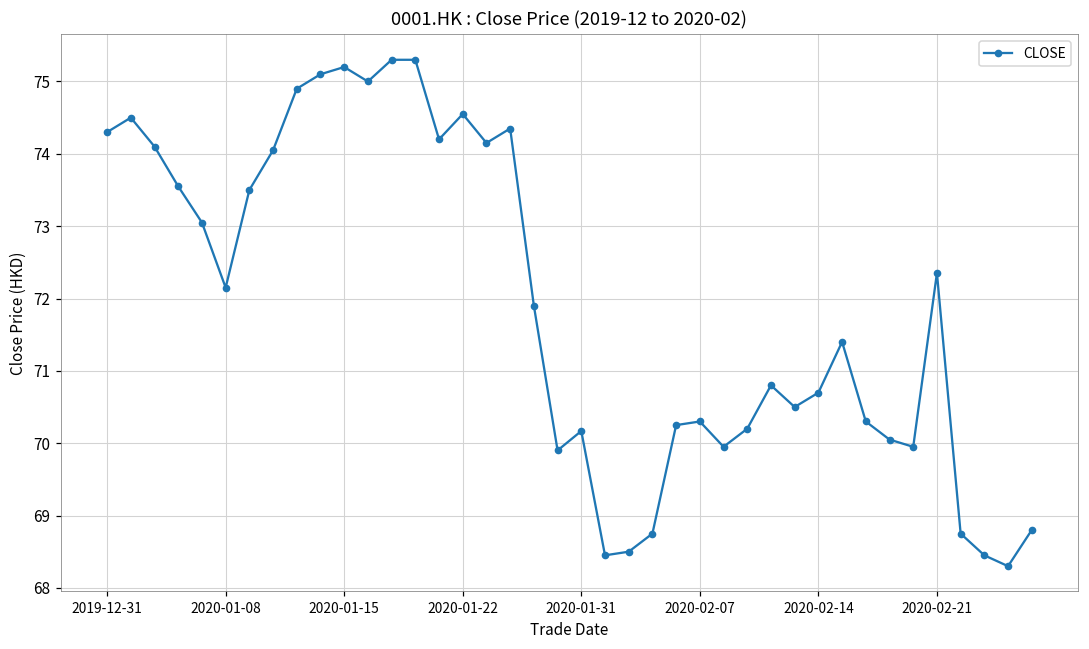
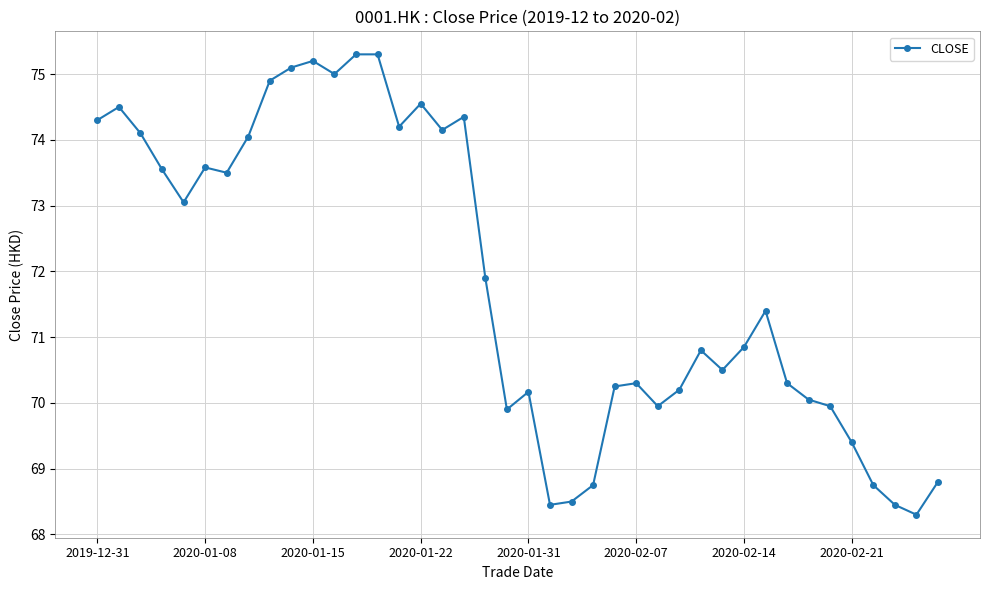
  {
    "2019-12-31": 74.3,
-   "2020-01-08": 72.2,
+   "2020-01-08": 73.6,
    "2020-01-15": 75.2,
    "2020-01-22": 74.6,
    "2020-01-31": 70.2,
    "2020-02-07": 70.3,
-   "2020-02-14": 70.7,
-   "2020-02-21": 72.4
+   "2020-02-14": 70.8,
+   "2020-02-21": 69.4
  }
